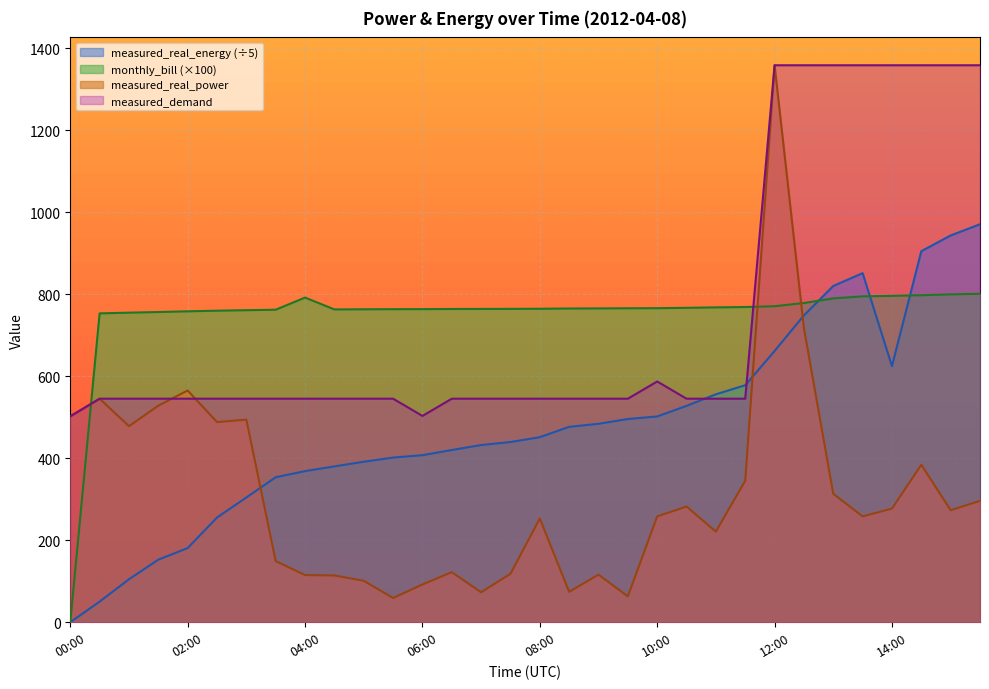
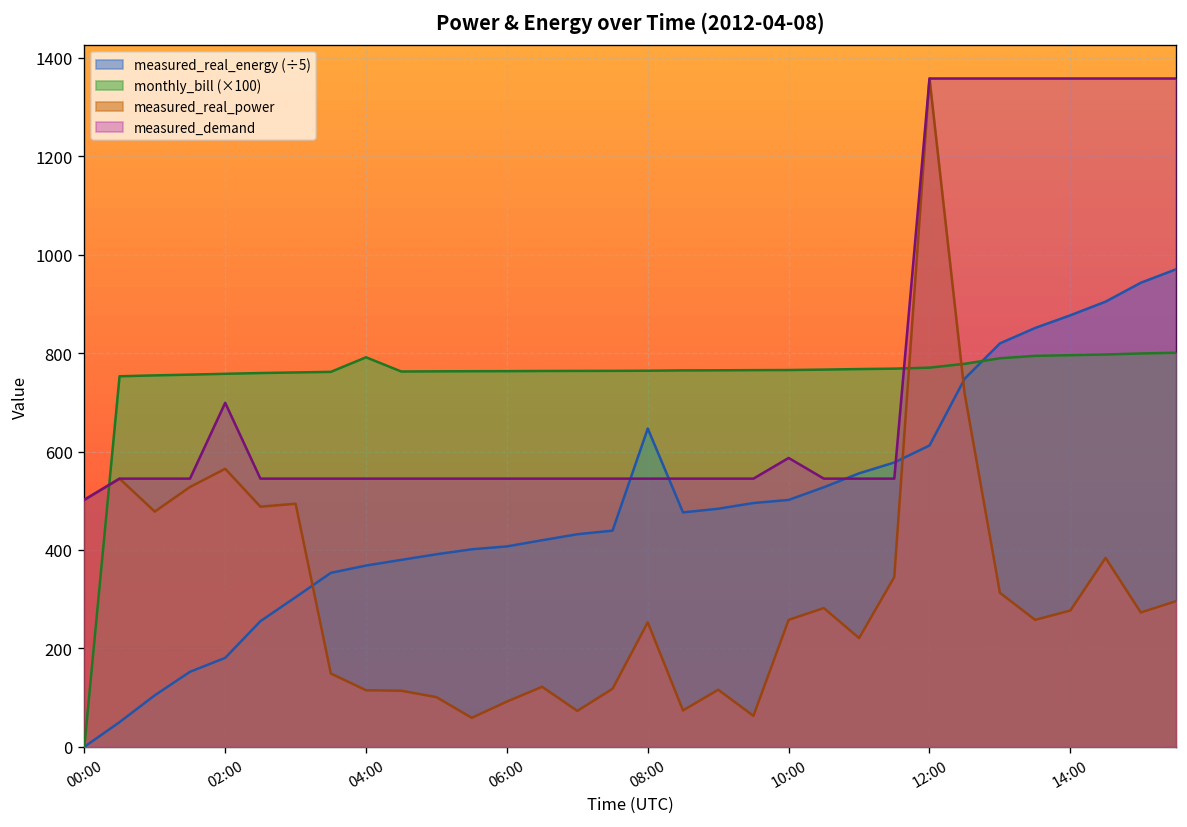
  {
    "measured_real_energy (÷5)": {
      "02:00": 180,
      "04:00": 370,
      "06:00": 410,
-     "08:00": 450,
+     "08:00": 650,
      "10:00": 500,
-     "12:00": 660,
-     "14:00": 620
+     "12:00": 610,
+     "14:00": 880
    },
    "monthly_bill (×100)": {
      "02:00": 760,
      "04:00": 790,
      "06:00": 760,
      "08:00": 760,
      "10:00": 770,
      "12:00": 770,
      "14:00": 800
    },
    "measured_real_power": {
      "02:00": 570,
      "04:00": 120,
      "06:00": 90,
      "08:00": 250,
      "10:00": 260,
      "14:00": 280
    },
    "measured_demand": {
-     "02:00": 550,
+     "02:00": 700,
      "04:00": 550,
-     "06:00": 500,
+     "06:00": 550,
      "08:00": 550,
      "10:00": 590,
      "14:00": 1360
    }
  }
